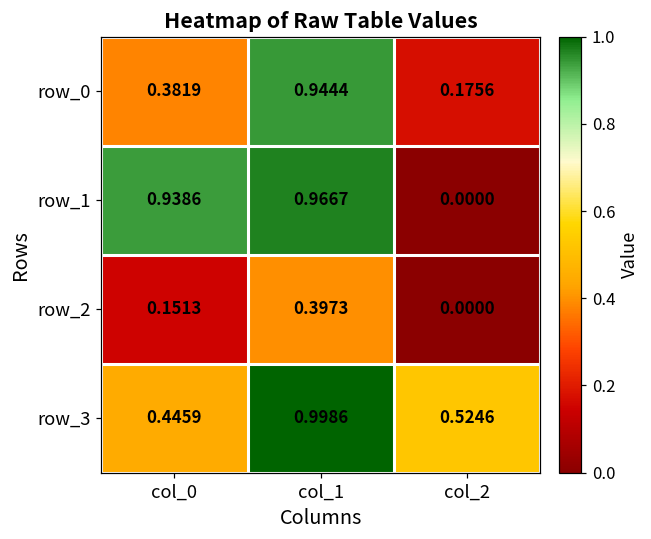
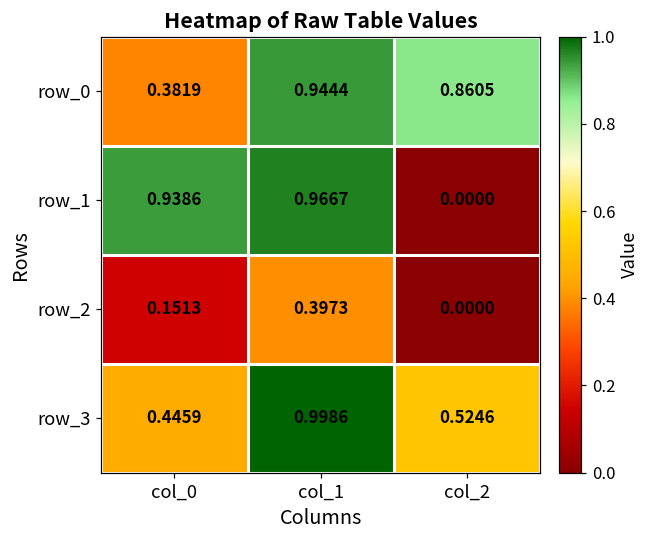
  {
    "row_0": {
      "col_0": 0.3819,
      "col_1": 0.9444,
-     "col_2": 0.1756
+     "col_2": 0.8605
    },
    "row_1": {
      "col_0": 0.9386,
      "col_1": 0.9667,
      "col_2": 0.0000
    },
    "row_2": {
      "col_0": 0.1513,
      "col_1": 0.3973,
      "col_2": 0.0000
    },
    "row_3": {
      "col_0": 0.4459,
      "col_1": 0.9986,
      "col_2": 0.5246
    }
  }
